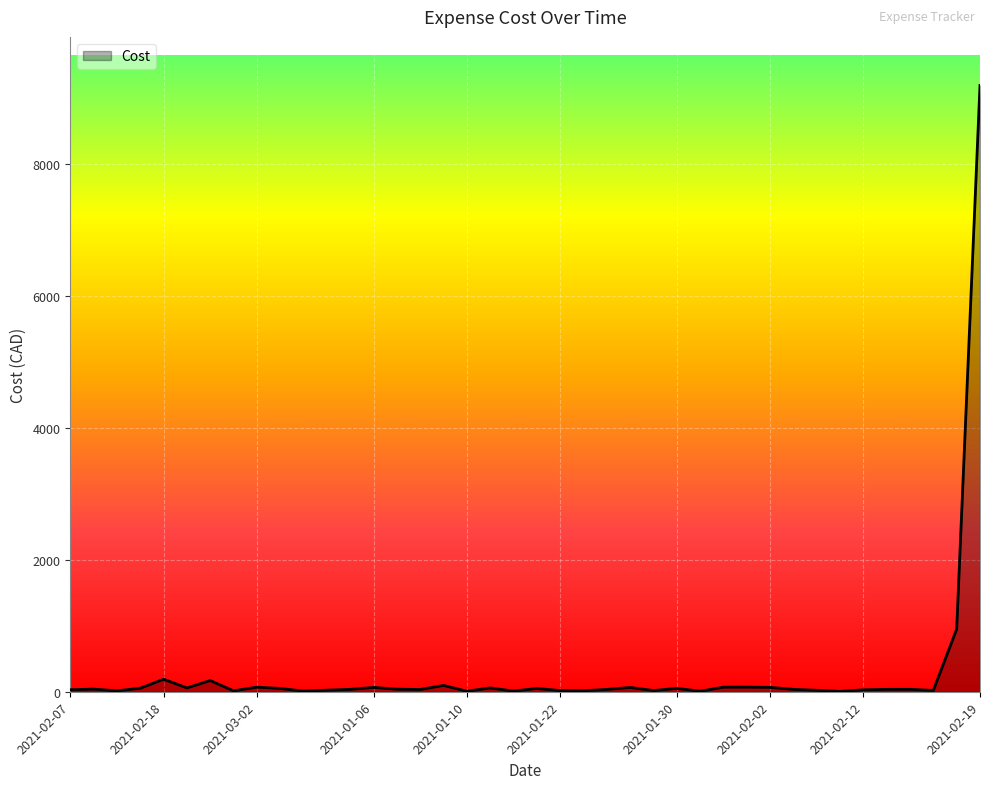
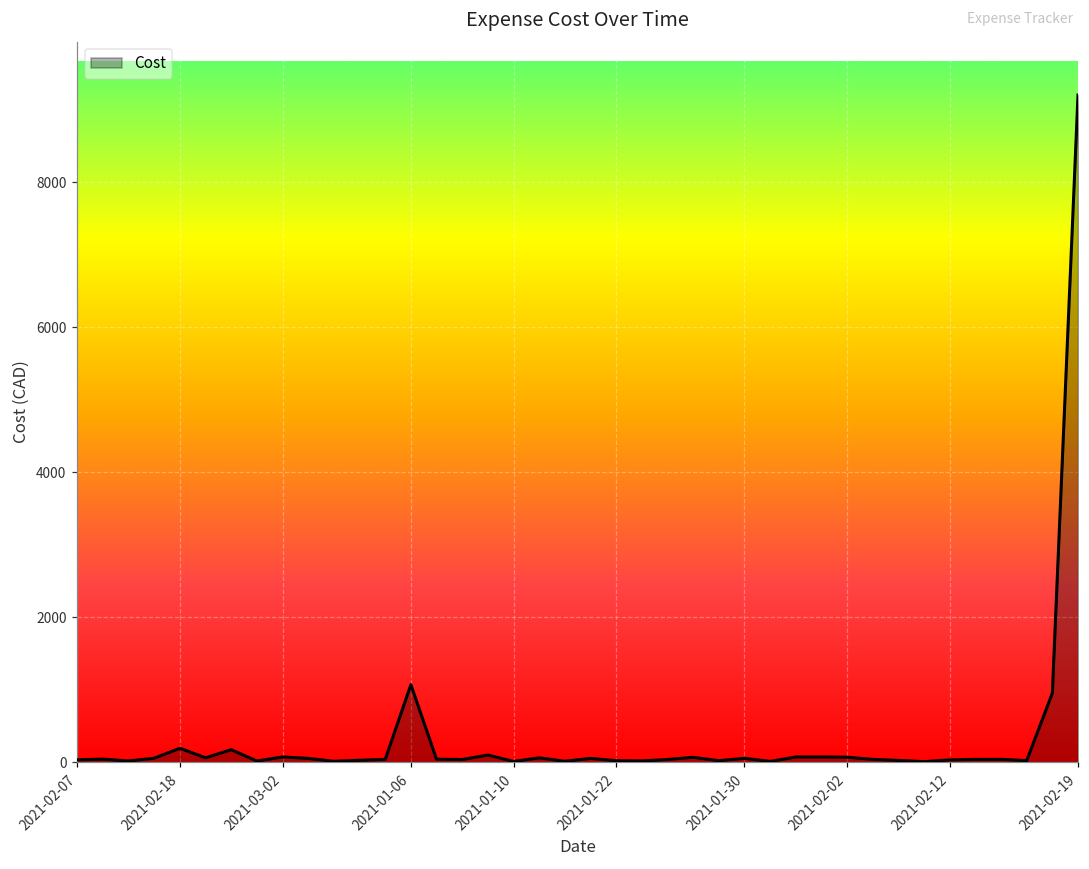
  {
    "2021-02-18": 200,
    "2021-03-02": 100,
-   "2021-01-06": 100,
+   "2021-01-06": 1100,
    "2021-02-02": 100
  }
